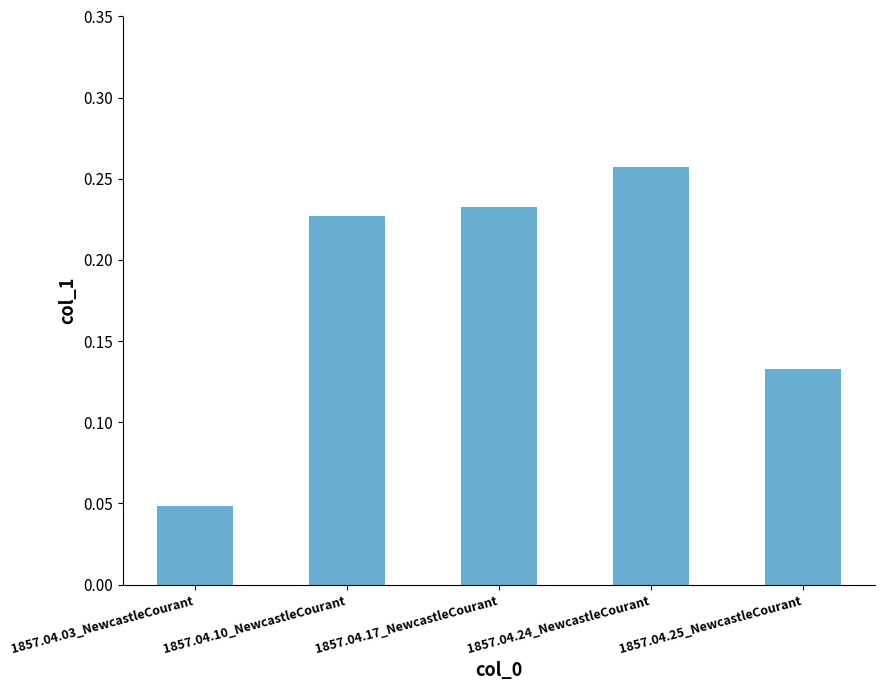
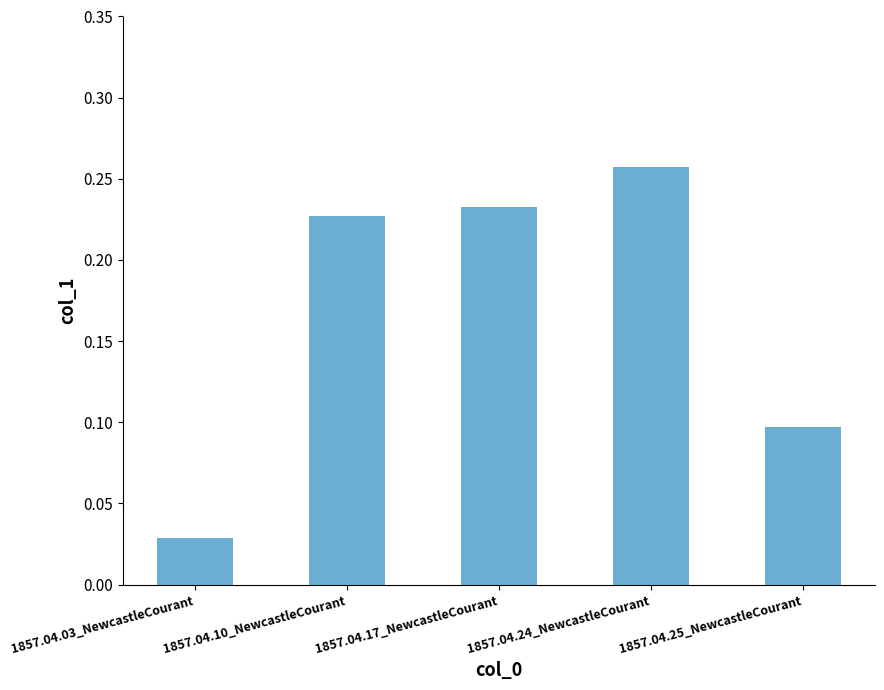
  {
-   "1857.04.03_NewcastleCourant": 0.048,
+   "1857.04.03_NewcastleCourant": 0.029,
    "1857.04.10_NewcastleCourant": 0.227,
    "1857.04.17_NewcastleCourant": 0.233,
    "1857.04.24_NewcastleCourant": 0.257,
-   "1857.04.25_NewcastleCourant": 0.133
+   "1857.04.25_NewcastleCourant": 0.097
  }
